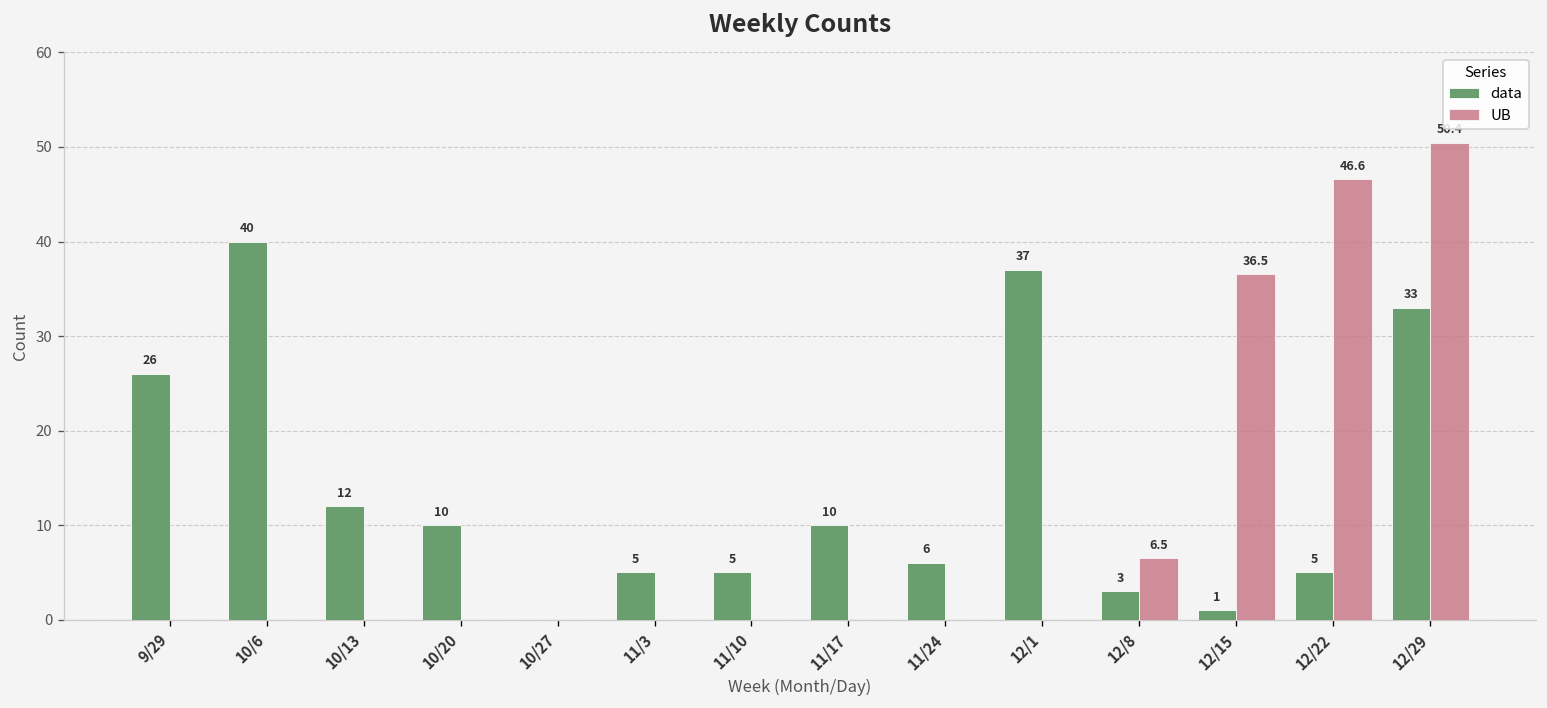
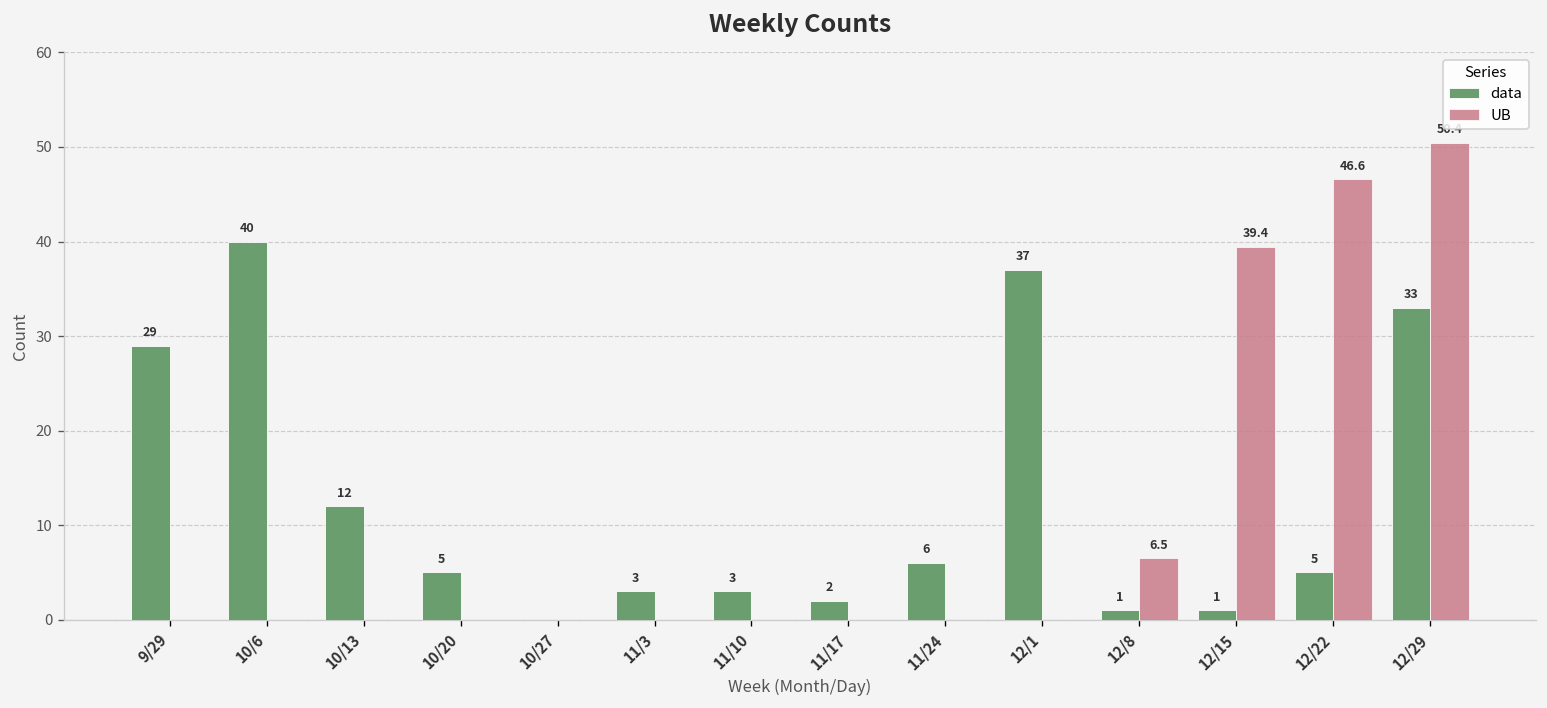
  {
    "data": {
-     "9/29": 26,
+     "9/29": 29,
      "10/6": 40,
      "10/13": 12,
-     "10/20": 10,
-     "11/3": 5,
-     "11/10": 5,
-     "11/17": 10,
+     "10/20": 5,
+     "11/3": 3,
+     "11/10": 3,
+     "11/17": 2,
      "11/24": 6,
      "12/1": 37,
-     "12/8": 3,
+     "12/8": 1,
      "12/15": 1,
      "12/22": 5,
      "12/29": 33
    },
    "UB": {
      "12/8": 6.5,
-     "12/15": 36.5,
+     "12/15": 39.4,
      "12/22": 46.6
    }
  }
